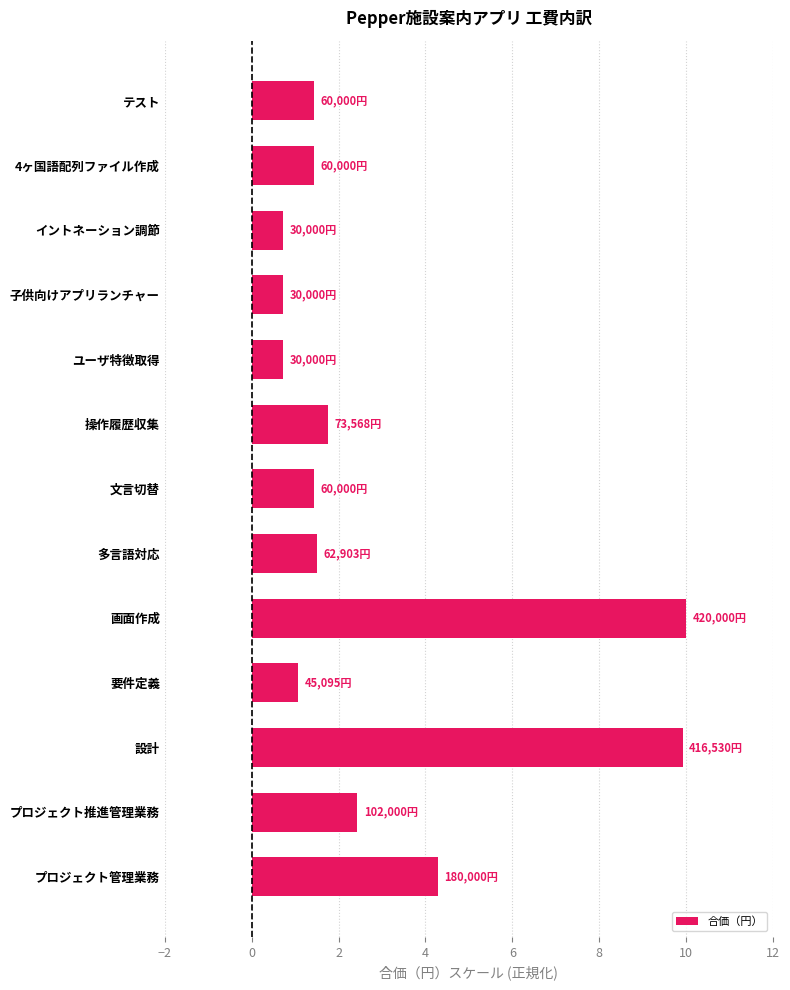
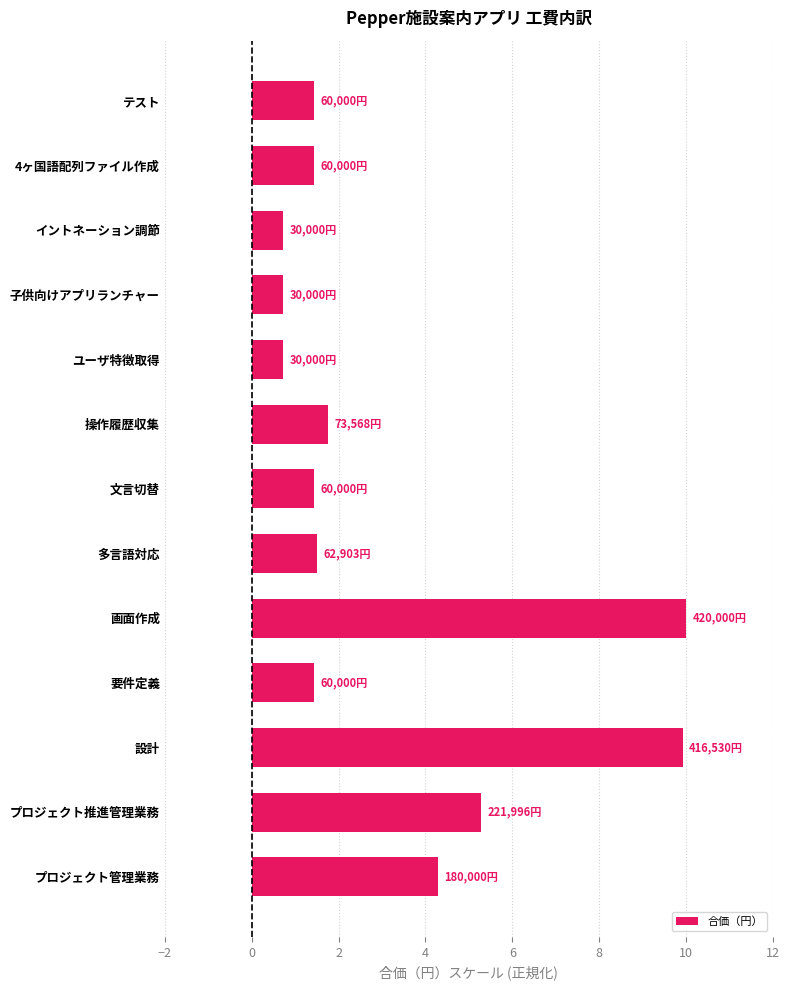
  {
-   "要件定義": "45,095円",
-   "プロジェクト推進管理業務": "102,000円"
+   "要件定義": "60,000円",
+   "プロジェクト推進管理業務": "221,996円"
  }
